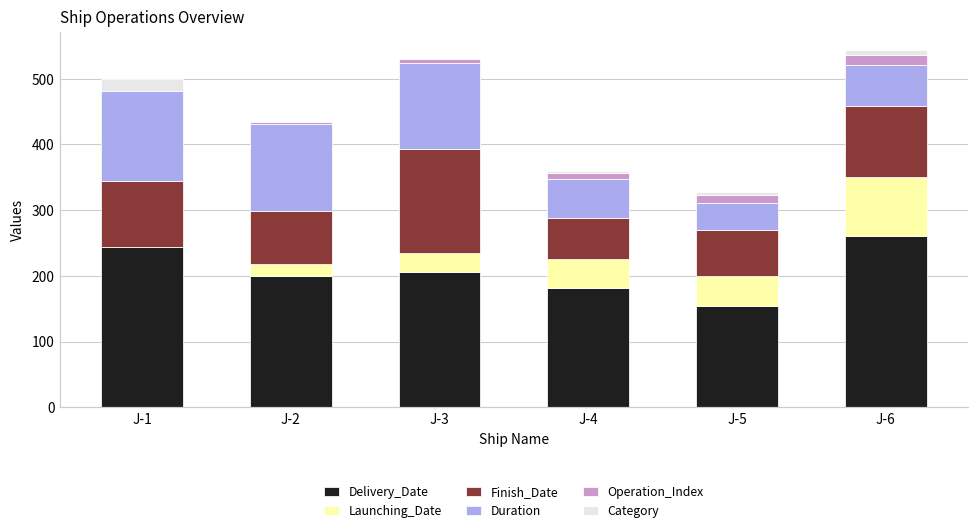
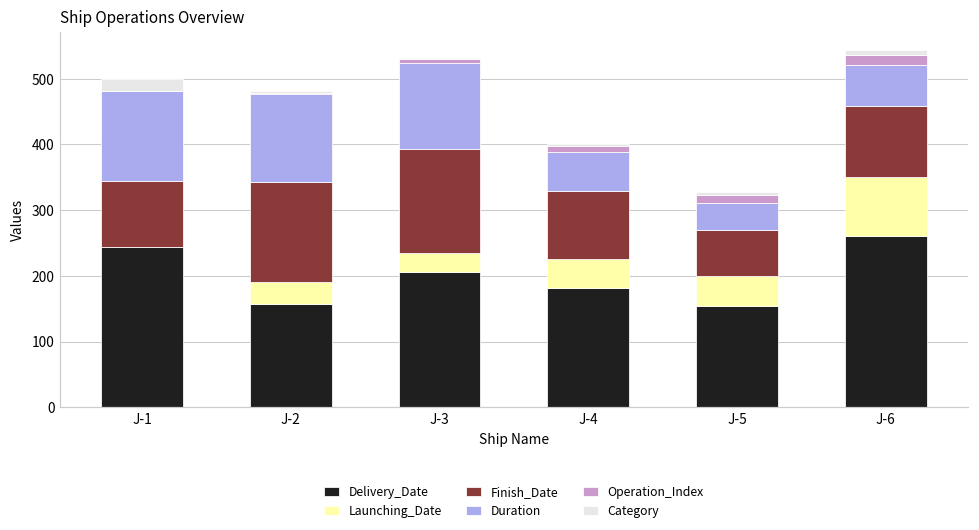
  {
    "Delivery_Date": {
      "J-1": 240,
-     "J-2": 200,
+     "J-2": 160,
      "J-3": 210,
      "J-4": 180,
      "J-5": 150,
      "J-6": 260
    },
    "Launching_Date": {
      "J-1": 0,
-     "J-2": 20,
+     "J-2": 30,
      "J-3": 30,
      "J-4": 40,
      "J-5": 50,
      "J-6": 90
    },
    "Finish_Date": {
      "J-1": 100,
-     "J-2": 80,
+     "J-2": 150,
      "J-3": 160,
-     "J-4": 60,
+     "J-4": 100,
      "J-5": 70,
      "J-6": 110
    },
    "Category": {
      "J-1": 20,
      "J-6": 10
    }
  }
